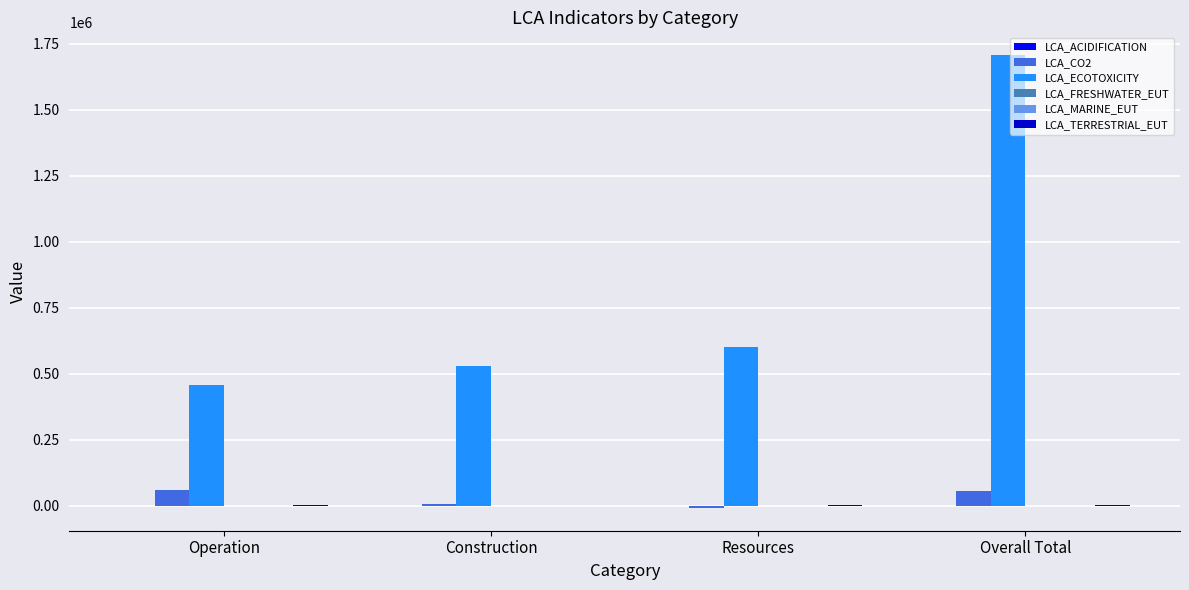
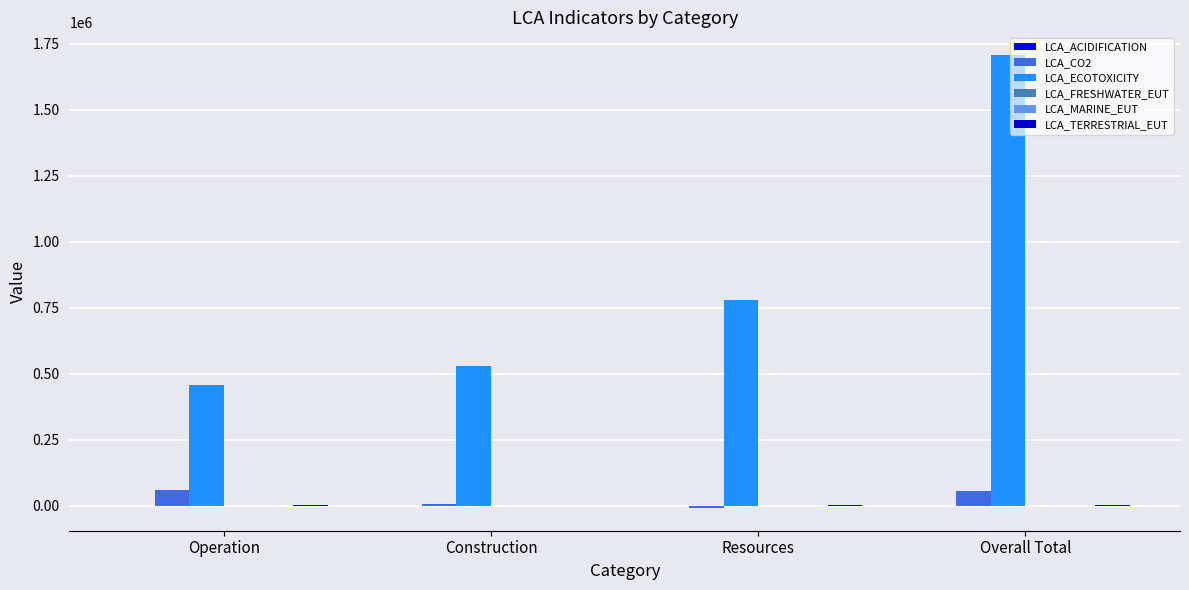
  {
    "LCA_ECOTOXICITY": {
      "Operation": 460000,
      "Construction": 530000,
-     "Resources": 600000,
+     "Resources": 780000,
      "Overall Total": 1710000
    }
  }
